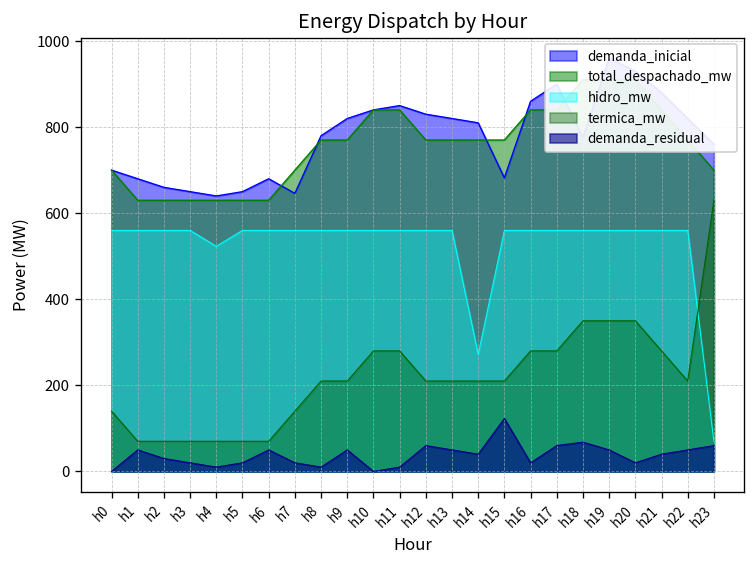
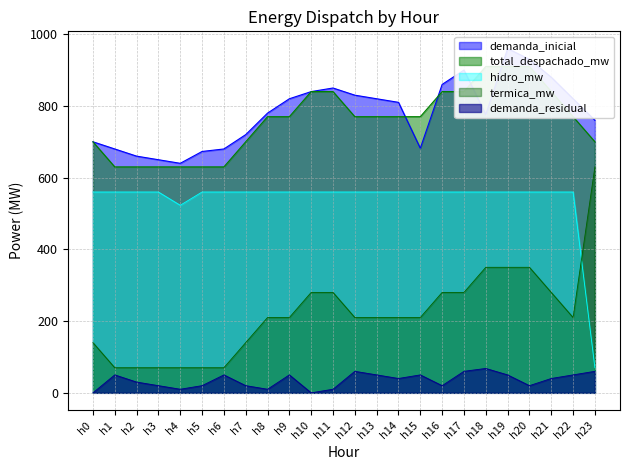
  {
    "demanda_inicial": {
      "h1": 680,
      "h2": 660,
      "h3": 650,
      "h4": 640,
-     "h5": 650,
+     "h5": 670,
      "h6": 680,
-     "h7": 650,
+     "h7": 720,
      "h8": 780,
      "h9": 820,
      "h11": 850,
      "h12": 830,
      "h13": 820,
      "h14": 810,
      "h15": 680,
      "h16": 860,
      "h23": 760
    },
    "hidro_mw": {
      "h0": 560,
      "h1": 560,
      "h2": 560,
      "h3": 560,
      "h4": 520,
      "h5": 560,
      "h6": 560,
      "h7": 560,
      "h8": 560,
      "h9": 560,
      "h10": 560,
      "h11": 560,
      "h12": 560,
      "h13": 560,
-     "h14": 270,
+     "h14": 560,
      "h15": 560,
      "h16": 560,
      "h17": 560,
      "h18": 560,
      "h19": 560,
      "h20": 560,
      "h21": 560,
      "h22": 560,
      "h23": 70
    },
    "demanda_residual": {
      "h0": 0,
      "h1": 50,
      "h2": 30,
      "h3": 20,
      "h4": 10,
      "h5": 20,
      "h6": 50,
      "h7": 20,
      "h8": 10,
      "h9": 50,
      "h10": 0,
      "h11": 10,
      "h12": 60,
      "h13": 50,
      "h14": 40,
-     "h15": 120,
+     "h15": 50,
      "h16": 20,
      "h17": 60,
      "h18": 70,
      "h19": 50,
      "h20": 20,
      "h21": 40,
      "h22": 50,
      "h23": 60
    }
  }
